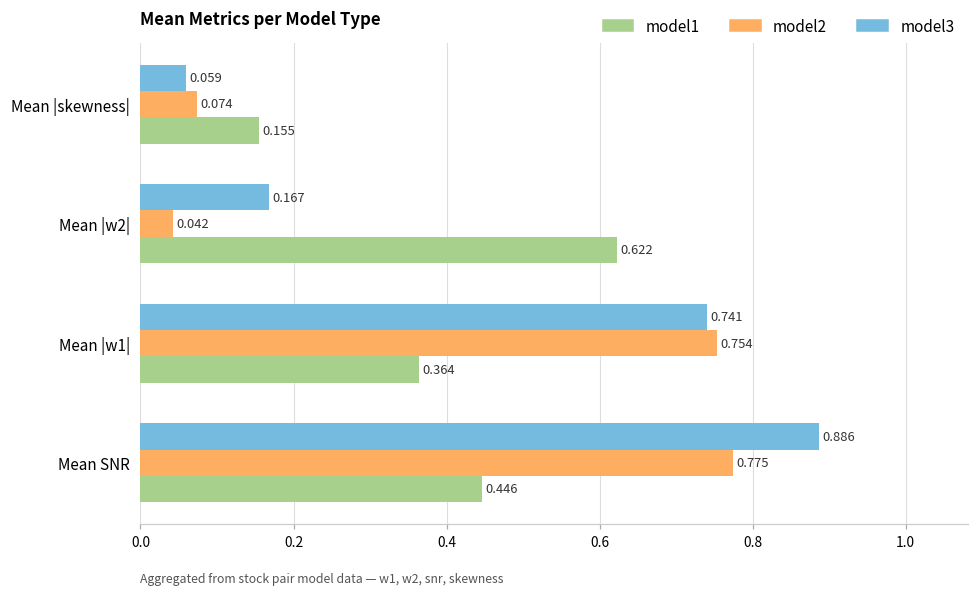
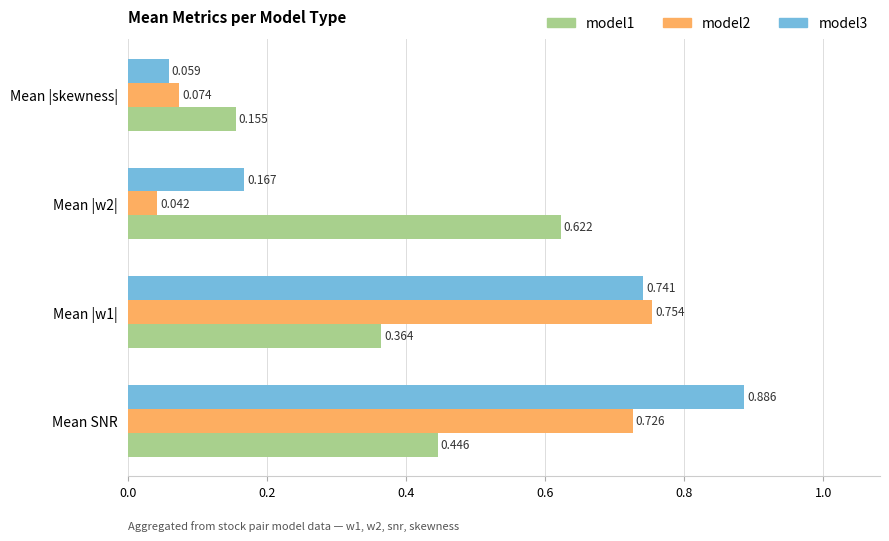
  {
    "model1": {
      "Mean |skewness|": 0.155,
      "Mean |w2|": 0.622,
      "Mean |w1|": 0.364,
      "Mean SNR": 0.446
    },
    "model2": {
      "Mean |skewness|": 0.074,
      "Mean |w2|": 0.042,
      "Mean |w1|": 0.754,
-     "Mean SNR": 0.775
+     "Mean SNR": 0.726
    },
    "model3": {
      "Mean |skewness|": 0.059,
      "Mean |w2|": 0.167,
      "Mean |w1|": 0.741,
      "Mean SNR": 0.886
    }
  }
